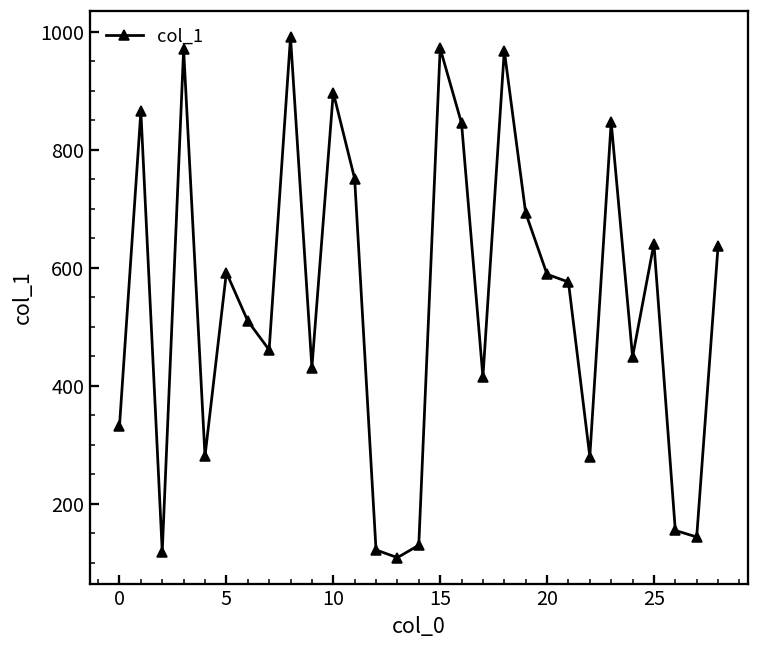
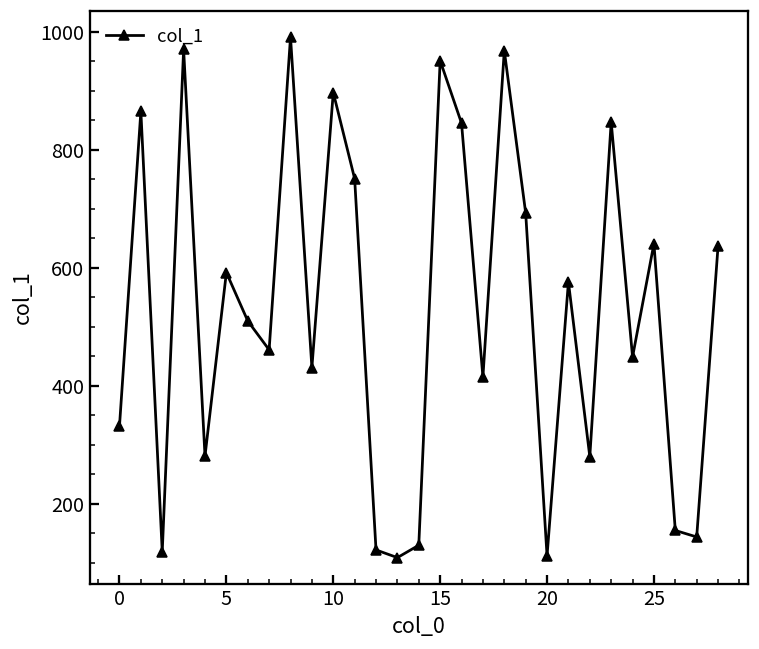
  {
    "0": 330,
    "5": 590,
    "10": 900,
-   "15": 970,
-   "20": 590,
+   "15": 950,
+   "20": 110,
    "25": 640
  }
